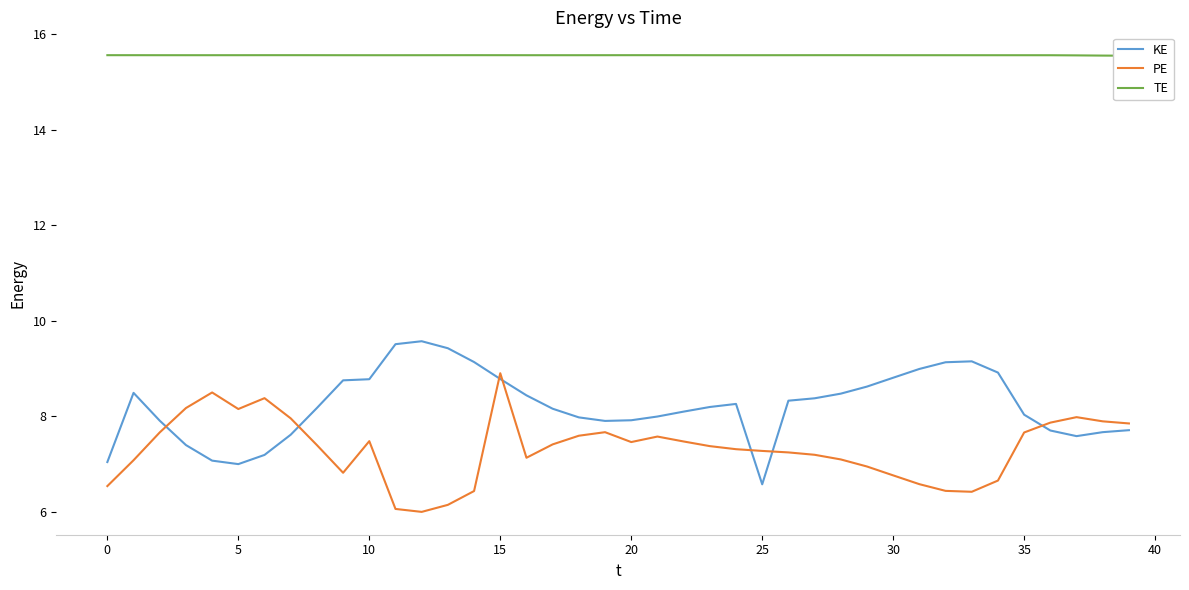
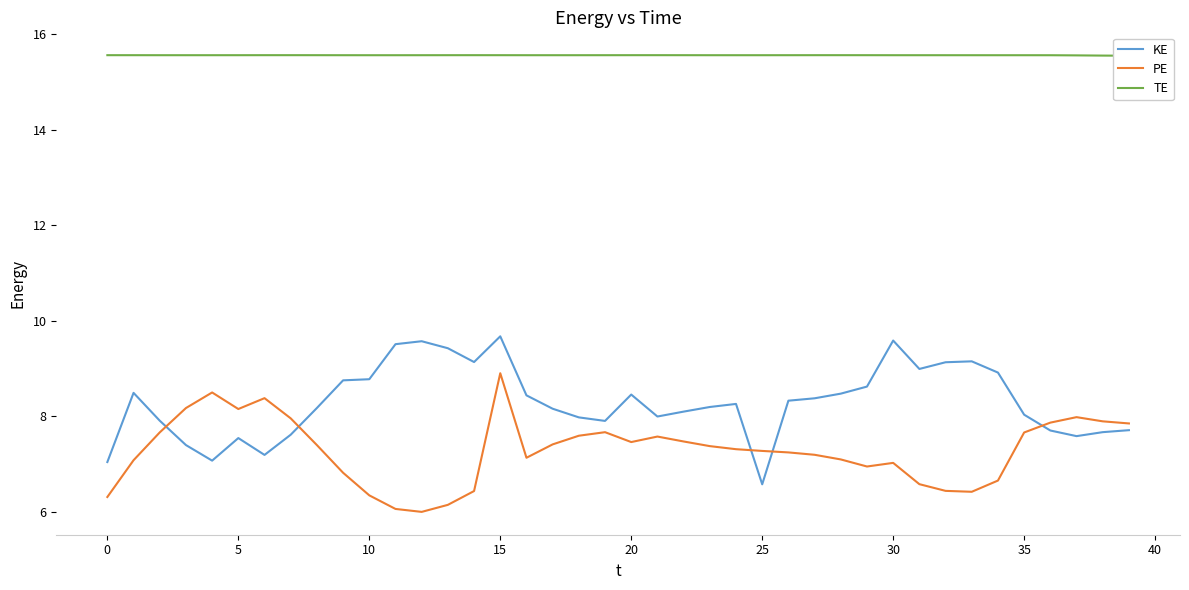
  {
    "KE": {
      "0": 7.0,
-     "5": 7.0,
+     "5": 7.5,
      "10": 8.8,
-     "15": 8.8,
-     "20": 7.9,
+     "15": 9.7,
+     "20": 8.5,
      "25": 6.6,
-     "30": 8.8,
+     "30": 9.6,
      "35": 8.0
    },
    "PE": {
-     "0": 6.5,
+     "0": 6.3,
      "5": 8.1,
-     "10": 7.5,
+     "10": 6.3,
      "15": 8.9,
      "20": 7.5,
      "25": 7.3,
-     "30": 6.8,
+     "30": 7.0,
      "35": 7.7
    },
    "TE": {
      "0": 15.6,
      "5": 15.6,
      "10": 15.6,
      "15": 15.6,
      "20": 15.6,
      "25": 15.6,
      "30": 15.6,
      "35": 15.6
    }
  }
